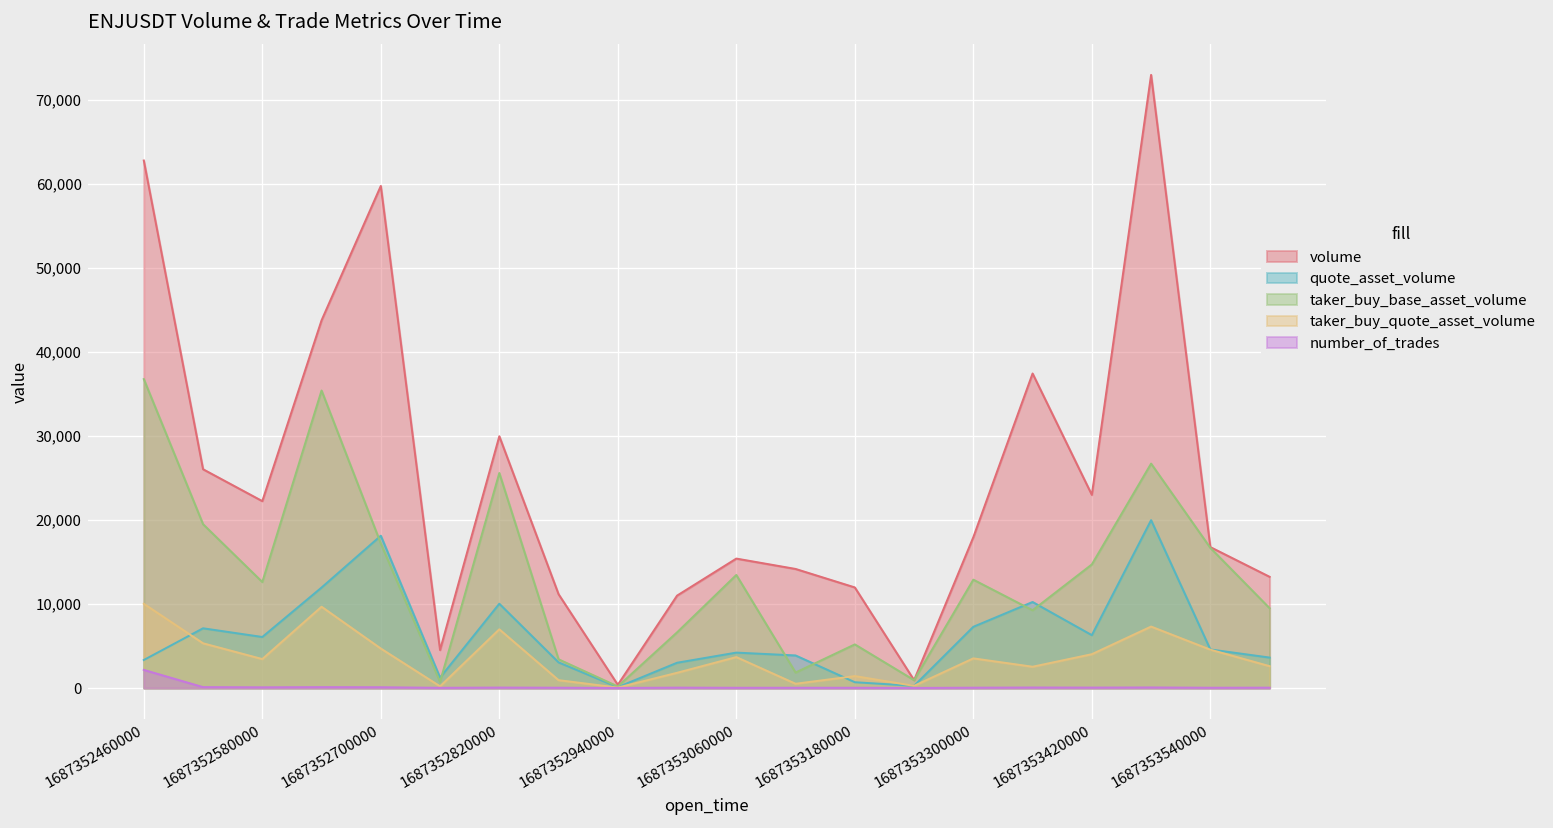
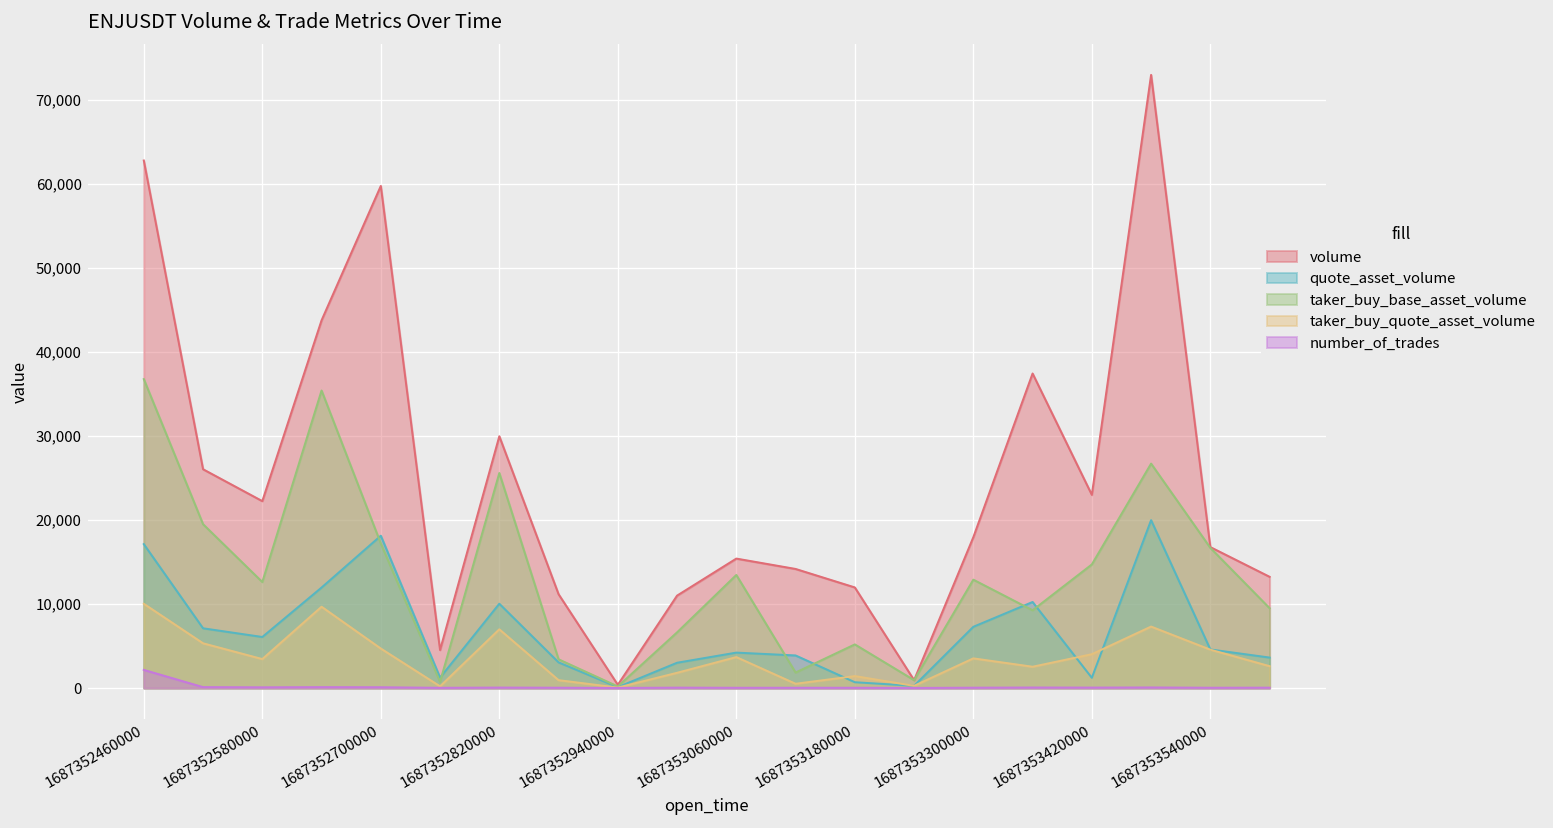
  {
    "quote_asset_volume": {
-     "1687352460000": "3,000",
+     "1687352460000": "17,000",
      "1687352580000": "6,000",
      "1687352700000": "18,000",
      "1687352820000": "10,000",
      "1687353060000": "4,000",
      "1687353180000": "1,000",
      "1687353300000": "7,000",
-     "1687353420000": "6,000"
+     "1687353420000": "1,000"
    },
    "number_of_trades": {
      "1687352460000": "2,000",
      "1687352580000": "0",
      "1687352700000": "0",
      "1687352820000": "0",
      "1687353060000": "0",
      "1687353180000": "0",
      "1687353300000": "0",
      "1687353420000": "0",
      "1687353540000": "0"
    }
  }
